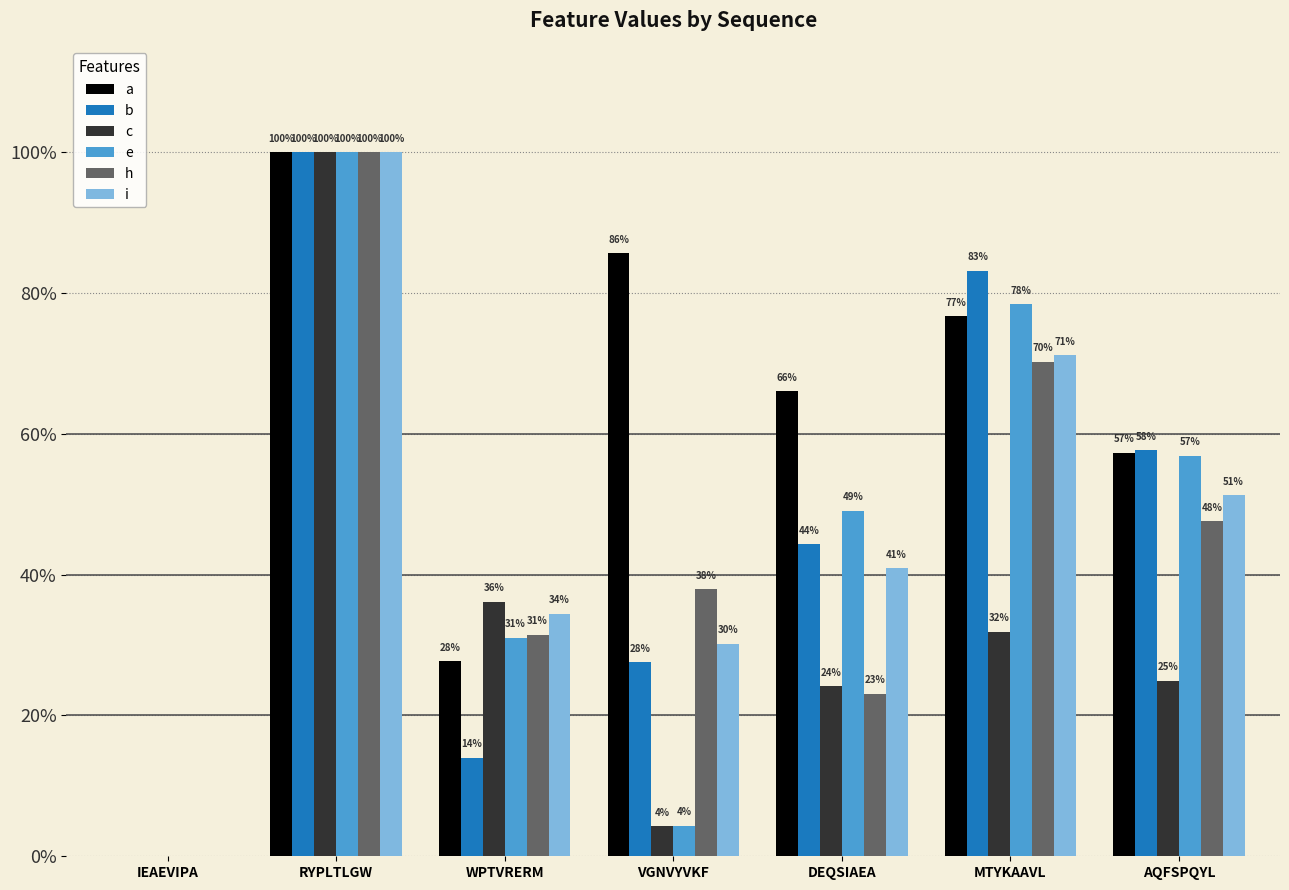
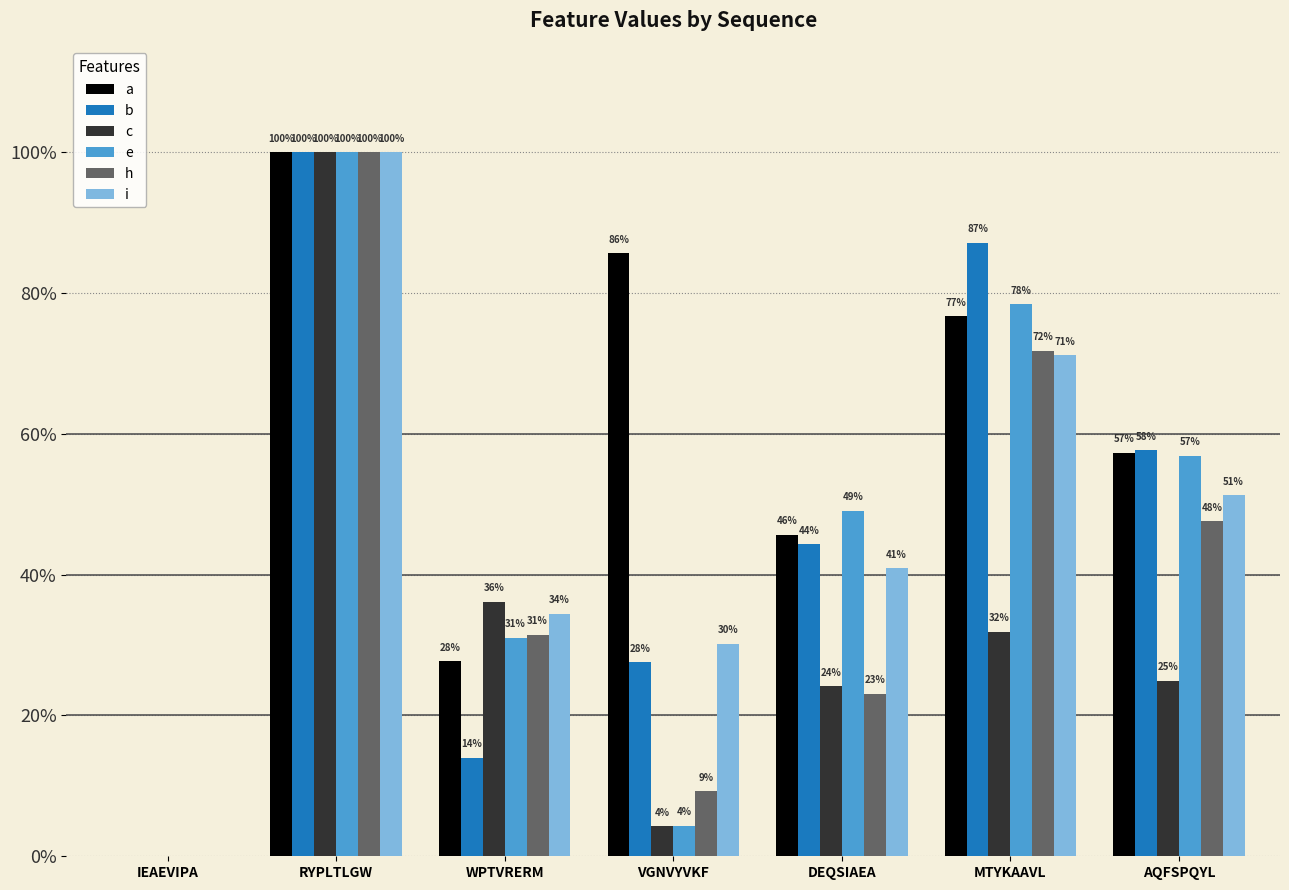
  {
    "a": {
      "WPTVRERM": "28%",
      "VGNVYVKF": "86%",
-     "DEQSIAEA": "66%",
+     "DEQSIAEA": "46%",
      "MTYKAAVL": "77%",
      "AQFSPQYL": "57%"
    },
    "b": {
      "WPTVRERM": "14%",
      "VGNVYVKF": "28%",
      "DEQSIAEA": "44%",
-     "MTYKAAVL": "83%",
+     "MTYKAAVL": "87%",
      "AQFSPQYL": "58%"
    },
    "c": {
      "WPTVRERM": "36%",
      "VGNVYVKF": "4%",
      "DEQSIAEA": "24%",
      "MTYKAAVL": "32%",
      "AQFSPQYL": "25%"
    },
    "h": {
      "WPTVRERM": "31%",
-     "VGNVYVKF": "38%",
+     "VGNVYVKF": "9%",
      "DEQSIAEA": "23%",
-     "MTYKAAVL": "70%",
+     "MTYKAAVL": "72%",
      "AQFSPQYL": "48%"
    }
  }
